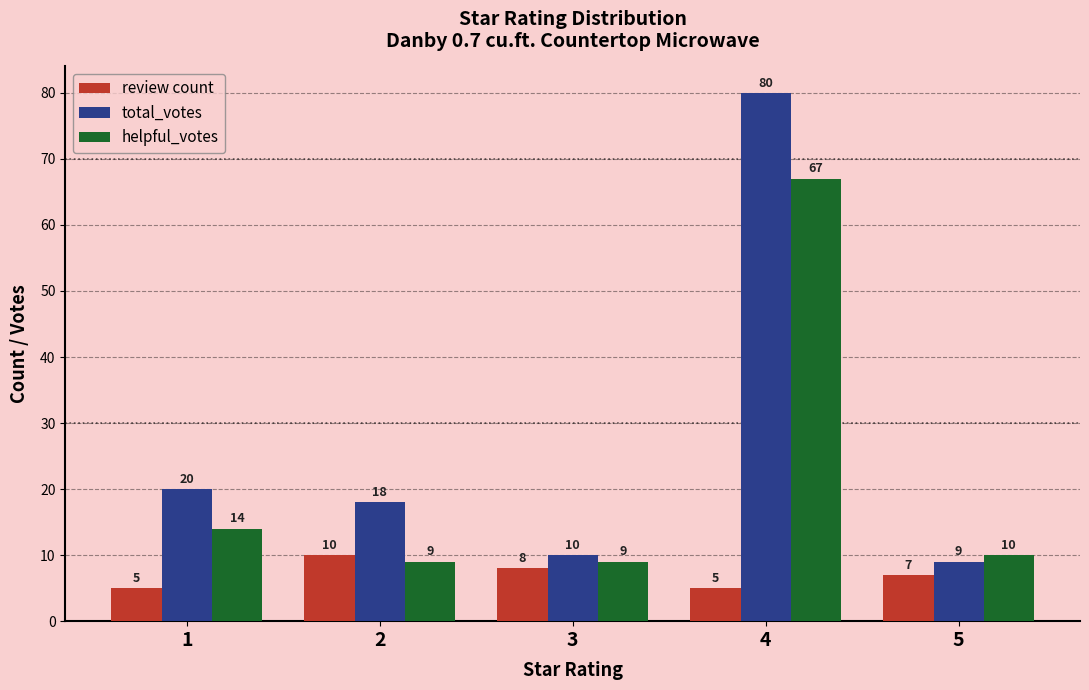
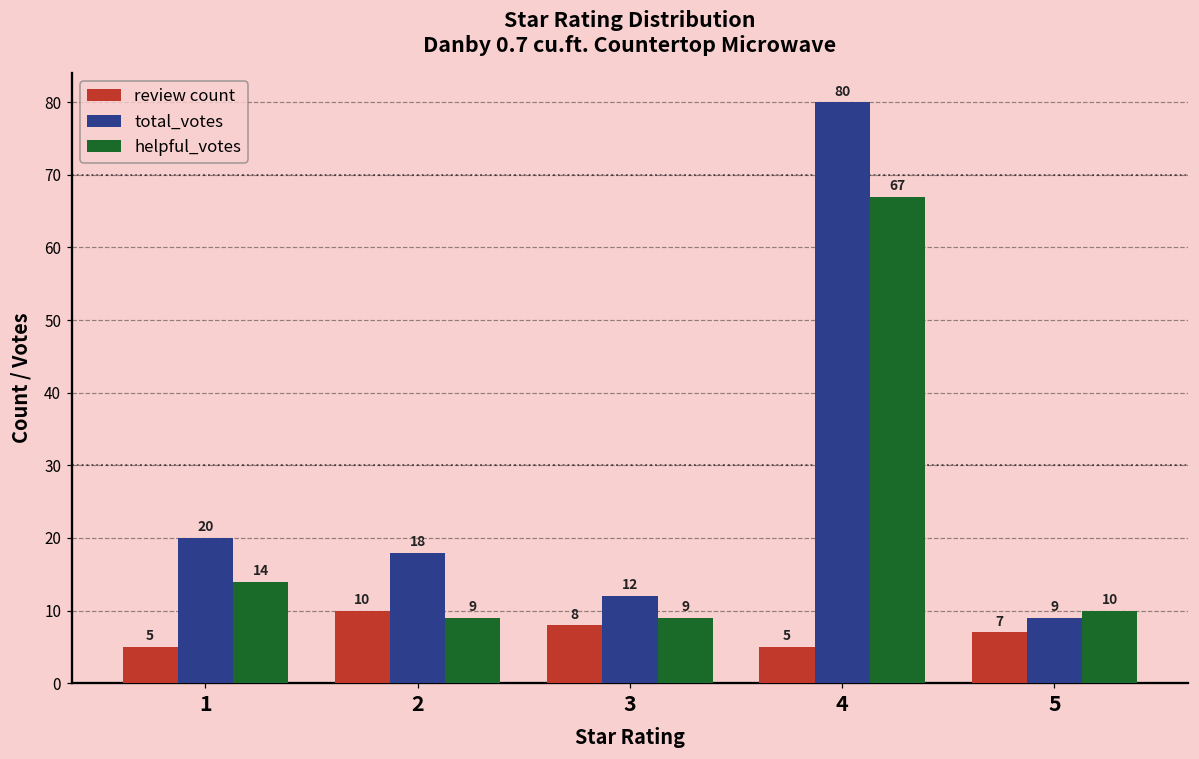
  {
    "review count": {
      "1": 5,
      "2": 10,
      "3": 8,
      "4": 5,
      "5": 7
    },
    "total_votes": {
      "1": 20,
      "2": 18,
-     "3": 10,
+     "3": 12,
      "4": 80,
      "5": 9
    },
    "helpful_votes": {
      "1": 14,
      "2": 9,
      "3": 9,
      "4": 67,
      "5": 10
    }
  }
